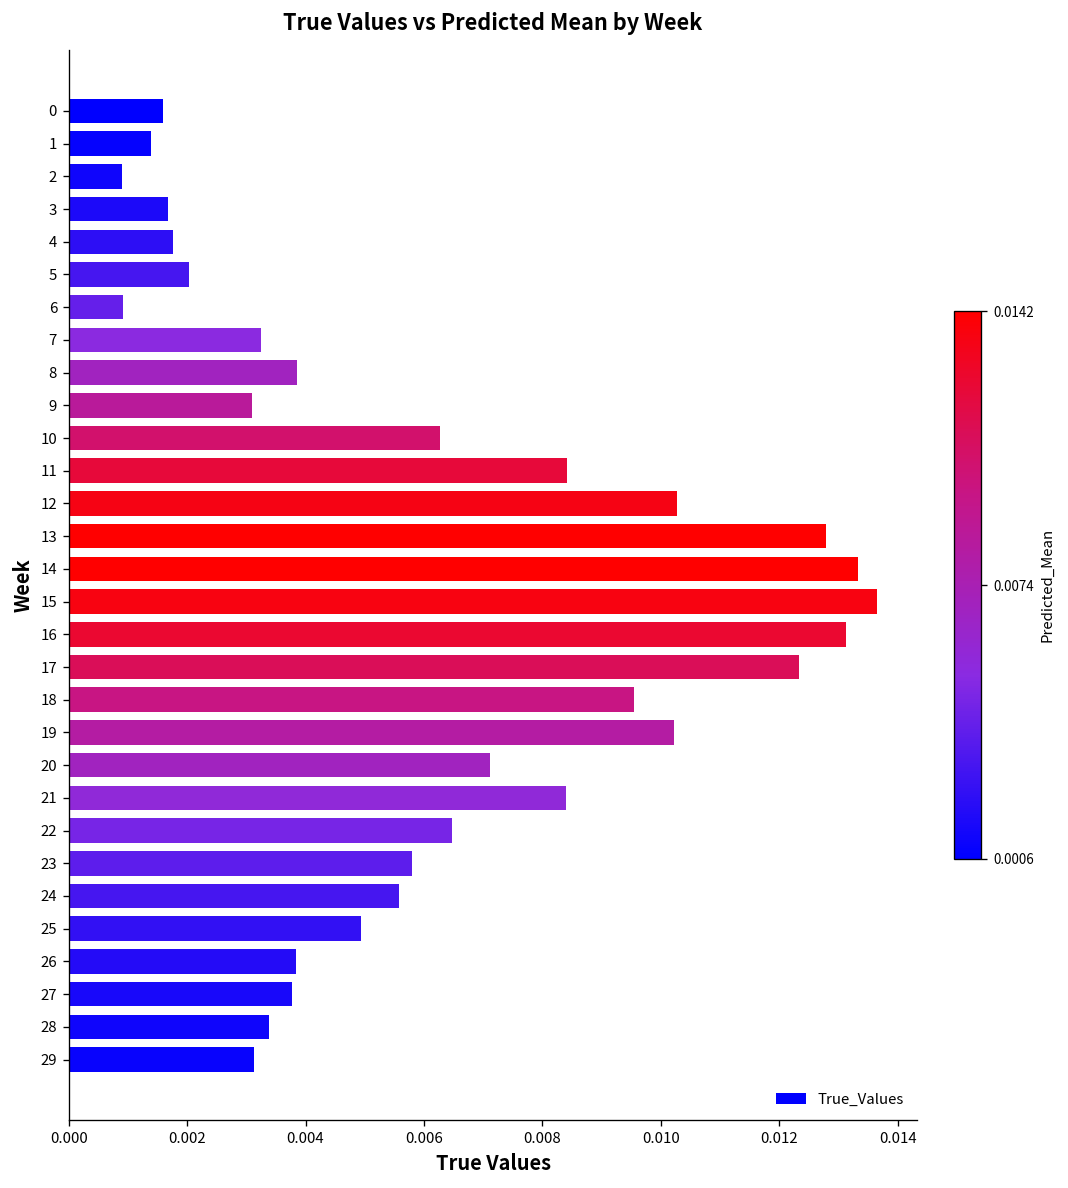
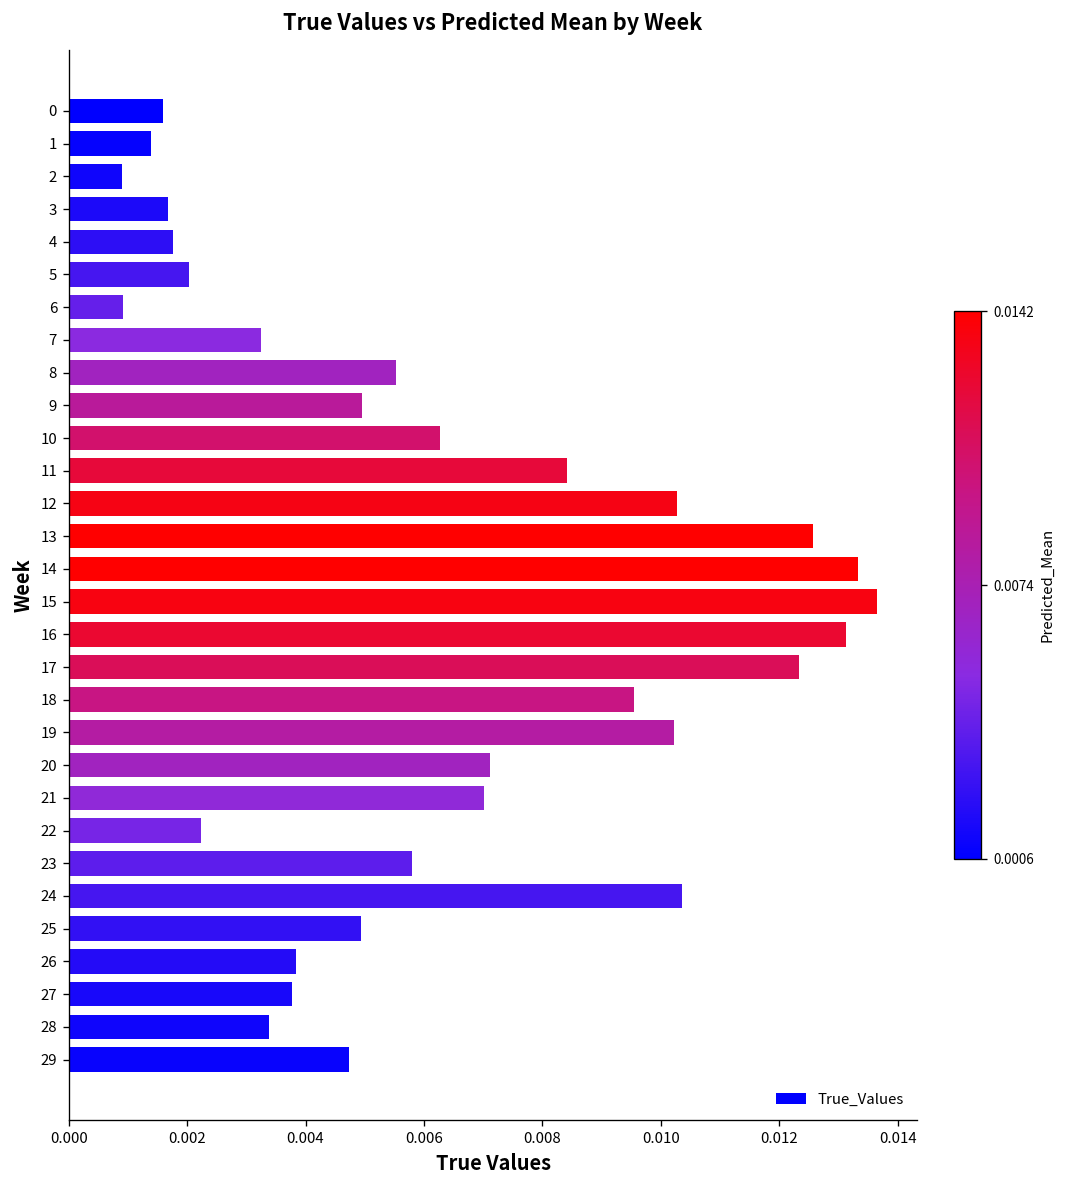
  {
    "0": 0.0016,
    "1": 0.0014,
    "2": 0.0009,
    "3": 0.0017,
    "4": 0.0018,
    "5": 0.0020,
    "6": 0.0009,
    "7": 0.0032,
-   "8": 0.0038,
-   "9": 0.0031,
+   "8": 0.0055,
+   "9": 0.0050,
    "10": 0.0063,
    "11": 0.0084,
    "12": 0.0103,
-   "13": 0.0128,
+   "13": 0.0126,
    "14": 0.0133,
    "15": 0.0137,
    "16": 0.0131,
    "17": 0.0123,
    "18": 0.0096,
    "19": 0.0102,
    "20": 0.0071,
-   "21": 0.0084,
-   "22": 0.0065,
+   "21": 0.0070,
+   "22": 0.0022,
    "23": 0.0058,
-   "24": 0.0056,
+   "24": 0.0104,
    "25": 0.0049,
    "26": 0.0038,
    "27": 0.0038,
    "28": 0.0034,
-   "29": 0.0031
+   "29": 0.0047
  }
